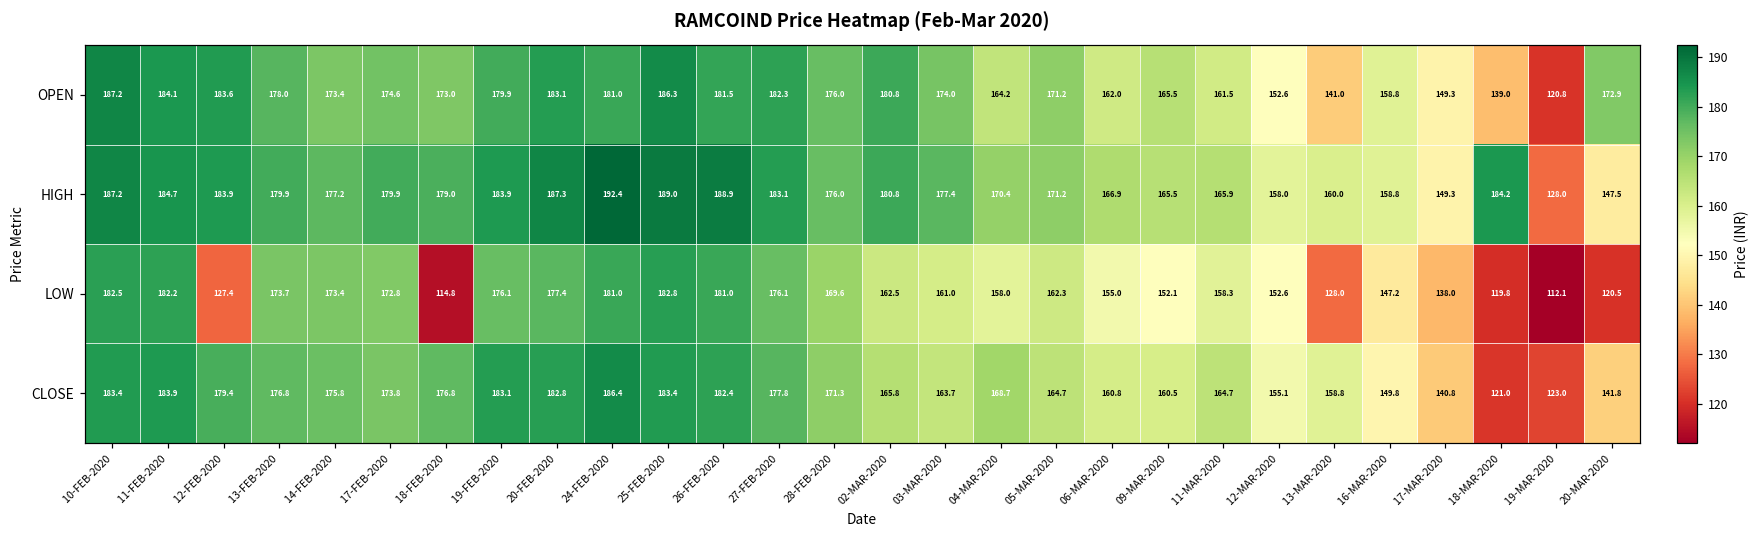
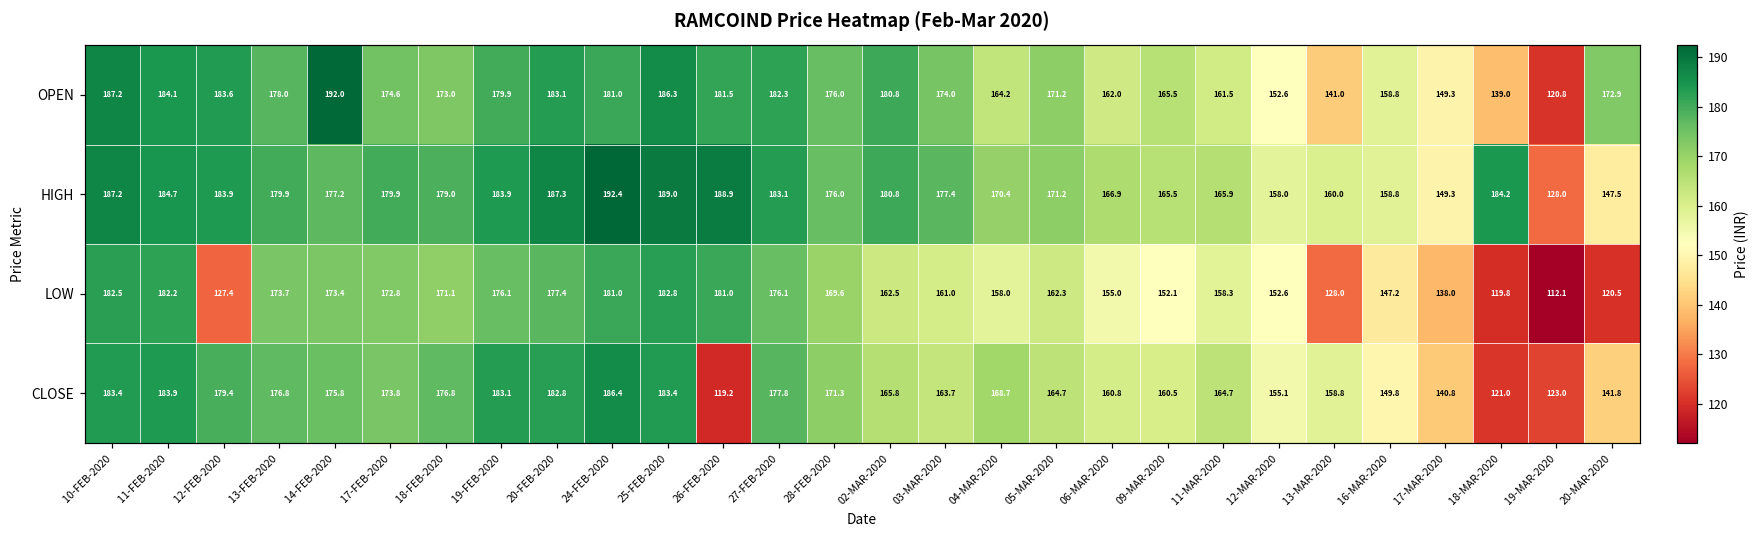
  {
    "OPEN": {
      "10-FEB-2020": 187.2,
      "11-FEB-2020": 184.1,
      "12-FEB-2020": 183.6,
      "13-FEB-2020": 178.0,
-     "14-FEB-2020": 173.4,
+     "14-FEB-2020": 192.0,
      "17-FEB-2020": 174.6,
      "18-FEB-2020": 173.0,
      "19-FEB-2020": 179.9,
      "20-FEB-2020": 183.1,
      "24-FEB-2020": 181.0,
      "25-FEB-2020": 186.3,
      "26-FEB-2020": 181.5,
      "27-FEB-2020": 182.3,
      "28-FEB-2020": 176.0,
      "02-MAR-2020": 180.8,
      "03-MAR-2020": 174.0,
      "04-MAR-2020": 164.2,
      "05-MAR-2020": 171.2,
      "06-MAR-2020": 162.0,
      "09-MAR-2020": 165.5,
      "11-MAR-2020": 161.5,
      "12-MAR-2020": 152.6,
      "13-MAR-2020": 141.0,
      "16-MAR-2020": 158.8,
      "17-MAR-2020": 149.3,
      "18-MAR-2020": 139.0,
      "19-MAR-2020": 120.8,
      "20-MAR-2020": 172.9
    },
    "HIGH": {
      "10-FEB-2020": 187.2,
      "11-FEB-2020": 184.7,
      "12-FEB-2020": 183.9,
      "13-FEB-2020": 179.9,
      "14-FEB-2020": 177.2,
      "17-FEB-2020": 179.9,
      "18-FEB-2020": 179.0,
      "19-FEB-2020": 183.9,
      "20-FEB-2020": 187.3,
      "24-FEB-2020": 192.4,
      "25-FEB-2020": 189.0,
      "26-FEB-2020": 188.9,
      "27-FEB-2020": 183.1,
      "28-FEB-2020": 176.0,
      "02-MAR-2020": 180.8,
      "03-MAR-2020": 177.4,
      "04-MAR-2020": 170.4,
      "05-MAR-2020": 171.2,
      "06-MAR-2020": 166.9,
      "09-MAR-2020": 165.5,
      "11-MAR-2020": 165.9,
      "12-MAR-2020": 158.0,
      "13-MAR-2020": 160.0,
      "16-MAR-2020": 158.8,
      "17-MAR-2020": 149.3,
      "18-MAR-2020": 184.2,
      "19-MAR-2020": 128.0,
      "20-MAR-2020": 147.5
    },
    "LOW": {
      "10-FEB-2020": 182.5,
      "11-FEB-2020": 182.2,
      "12-FEB-2020": 127.4,
      "13-FEB-2020": 173.7,
      "14-FEB-2020": 173.4,
      "17-FEB-2020": 172.8,
-     "18-FEB-2020": 114.8,
+     "18-FEB-2020": 171.1,
      "19-FEB-2020": 176.1,
      "20-FEB-2020": 177.4,
      "24-FEB-2020": 181.0,
      "25-FEB-2020": 182.8,
      "26-FEB-2020": 181.0,
      "27-FEB-2020": 176.1,
      "28-FEB-2020": 169.6,
      "02-MAR-2020": 162.5,
      "03-MAR-2020": 161.0,
      "04-MAR-2020": 158.0,
      "05-MAR-2020": 162.3,
      "06-MAR-2020": 155.0,
      "09-MAR-2020": 152.1,
      "11-MAR-2020": 158.3,
      "12-MAR-2020": 152.6,
      "13-MAR-2020": 128.0,
      "16-MAR-2020": 147.2,
      "17-MAR-2020": 138.0,
      "18-MAR-2020": 119.8,
      "19-MAR-2020": 112.1,
      "20-MAR-2020": 120.5
    },
    "CLOSE": {
      "10-FEB-2020": 183.4,
      "11-FEB-2020": 183.9,
      "12-FEB-2020": 179.4,
      "13-FEB-2020": 176.8,
      "14-FEB-2020": 175.8,
      "17-FEB-2020": 173.8,
      "18-FEB-2020": 176.8,
      "19-FEB-2020": 183.1,
      "20-FEB-2020": 182.8,
      "24-FEB-2020": 186.4,
      "25-FEB-2020": 183.4,
-     "26-FEB-2020": 182.4,
+     "26-FEB-2020": 119.2,
      "27-FEB-2020": 177.8,
      "28-FEB-2020": 171.3,
      "02-MAR-2020": 165.8,
      "03-MAR-2020": 163.7,
      "04-MAR-2020": 168.7,
      "05-MAR-2020": 164.7,
      "06-MAR-2020": 160.8,
      "09-MAR-2020": 160.5,
      "11-MAR-2020": 164.7,
      "12-MAR-2020": 155.1,
      "13-MAR-2020": 158.8,
      "16-MAR-2020": 149.8,
      "17-MAR-2020": 140.8,
      "18-MAR-2020": 121.0,
      "19-MAR-2020": 123.0,
      "20-MAR-2020": 141.8
    }
  }
